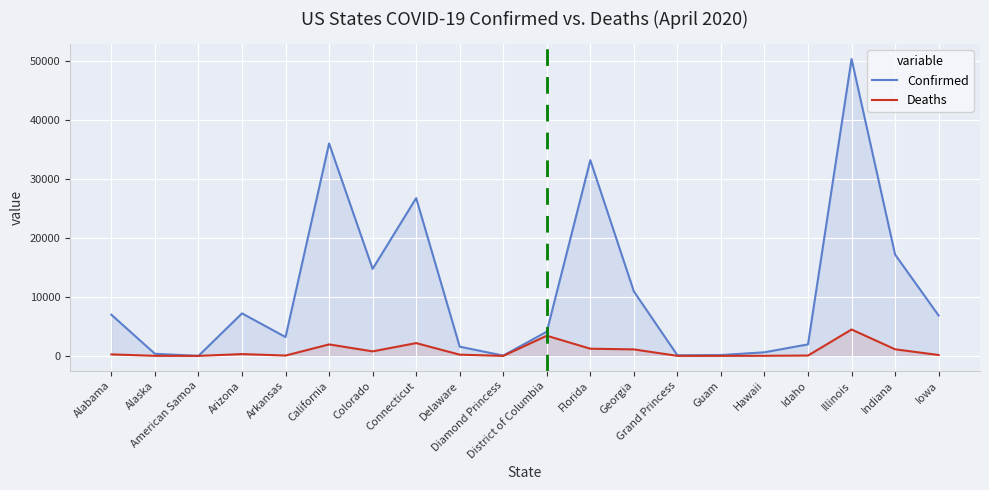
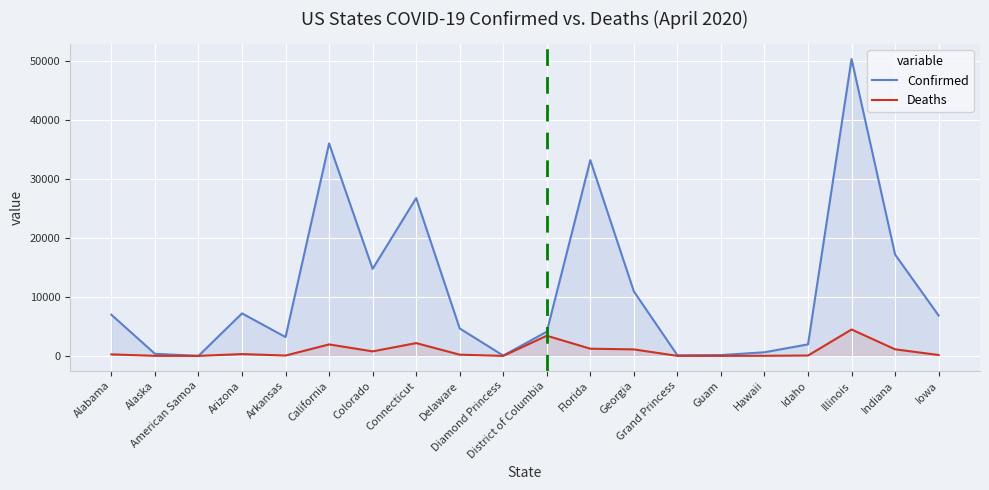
  {
    "Confirmed": {
      "Alabama": 7000,
      "Arizona": 7000,
      "Arkansas": 3000,
      "California": 36000,
      "Colorado": 15000,
      "Connecticut": 27000,
-     "Delaware": 2000,
+     "Delaware": 5000,
      "District of Columbia": 4000,
      "Florida": 33000,
      "Georgia": 11000,
      "Hawaii": 1000,
      "Idaho": 2000,
      "Illinois": 50000,
      "Indiana": 17000,
      "Iowa": 7000
    },
    "Deaths": {
      "Alabama": 0,
      "Arizona": 0,
      "Arkansas": 0,
      "California": 2000,
      "Colorado": 1000,
      "Connecticut": 2000,
      "Delaware": 0,
      "District of Columbia": 3000,
      "Florida": 1000,
      "Georgia": 1000,
      "Hawaii": 0,
      "Idaho": 0,
      "Illinois": 4000,
      "Indiana": 1000,
      "Iowa": 0
    }
  }
